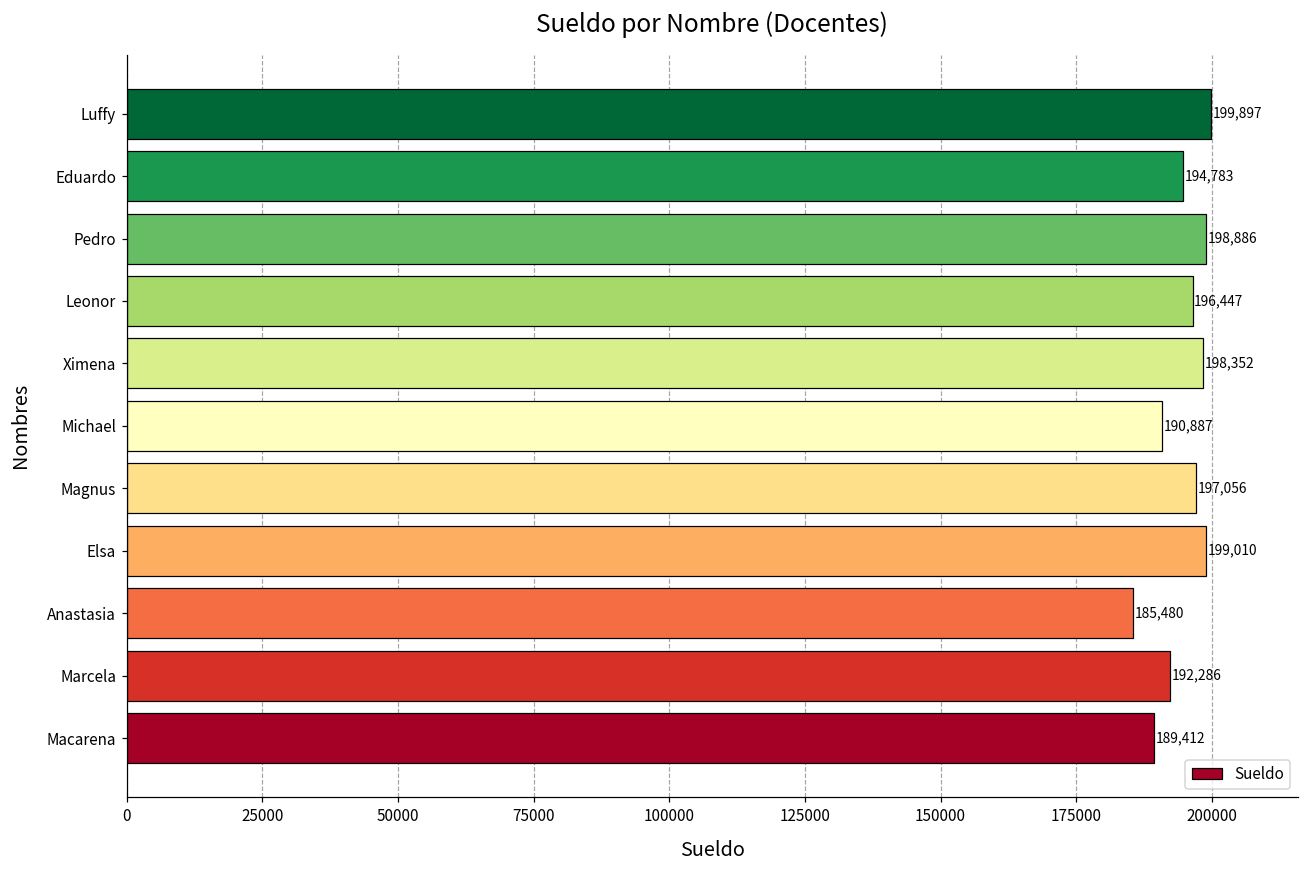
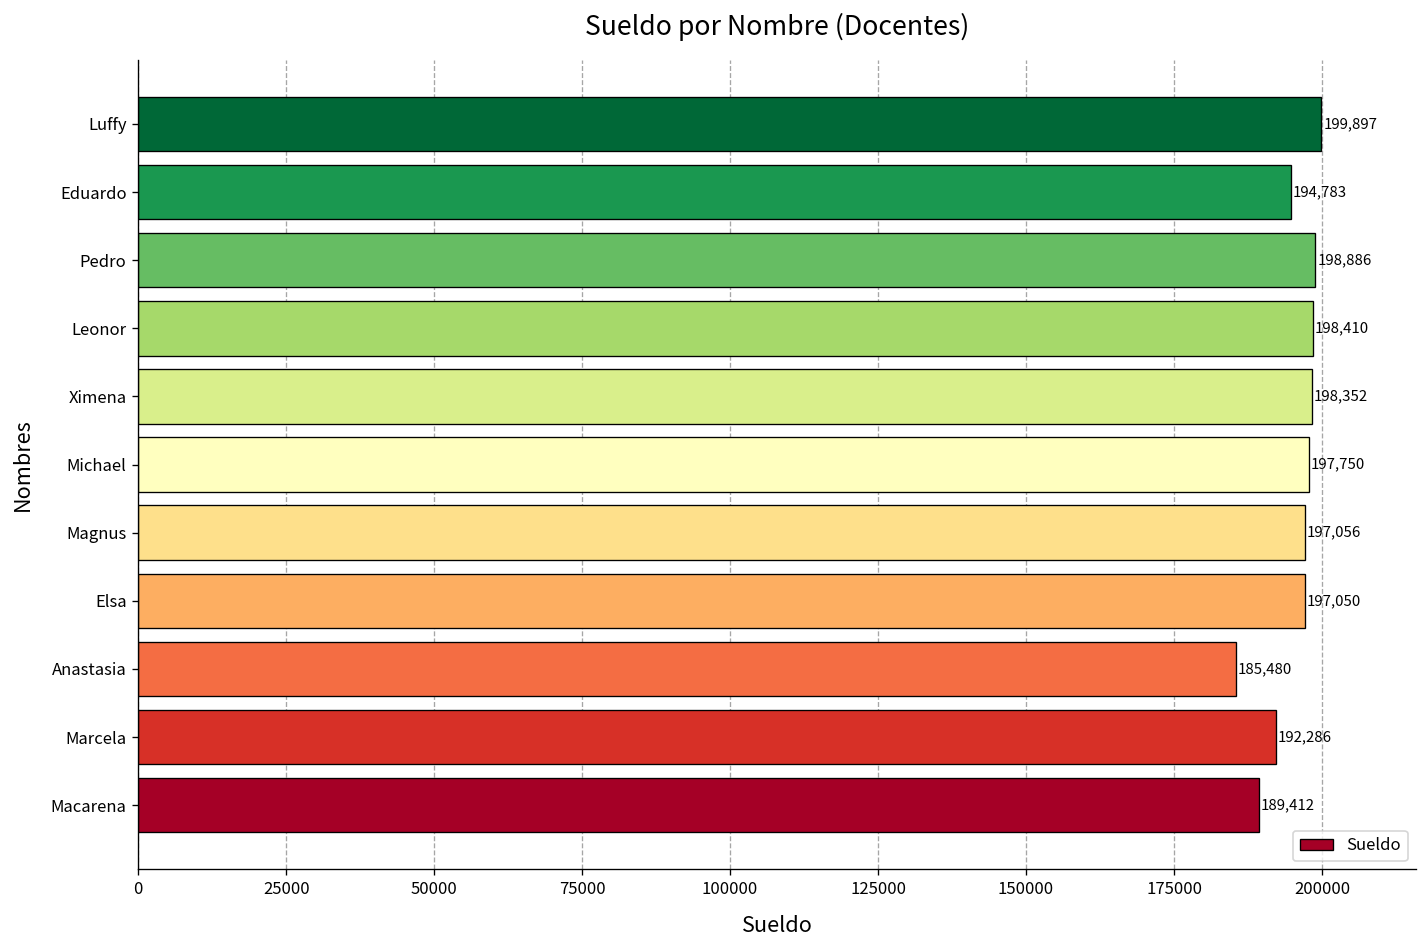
  {
    "Luffy": "199,897",
    "Eduardo": "194,783",
    "Pedro": "198,886",
-   "Leonor": "196,447",
+   "Leonor": "198,410",
    "Ximena": "198,352",
-   "Michael": "190,887",
+   "Michael": "197,750",
    "Magnus": "197,056",
-   "Elsa": "199,010",
+   "Elsa": "197,050",
    "Anastasia": "185,480",
    "Marcela": "192,286",
    "Macarena": "189,412"
  }
